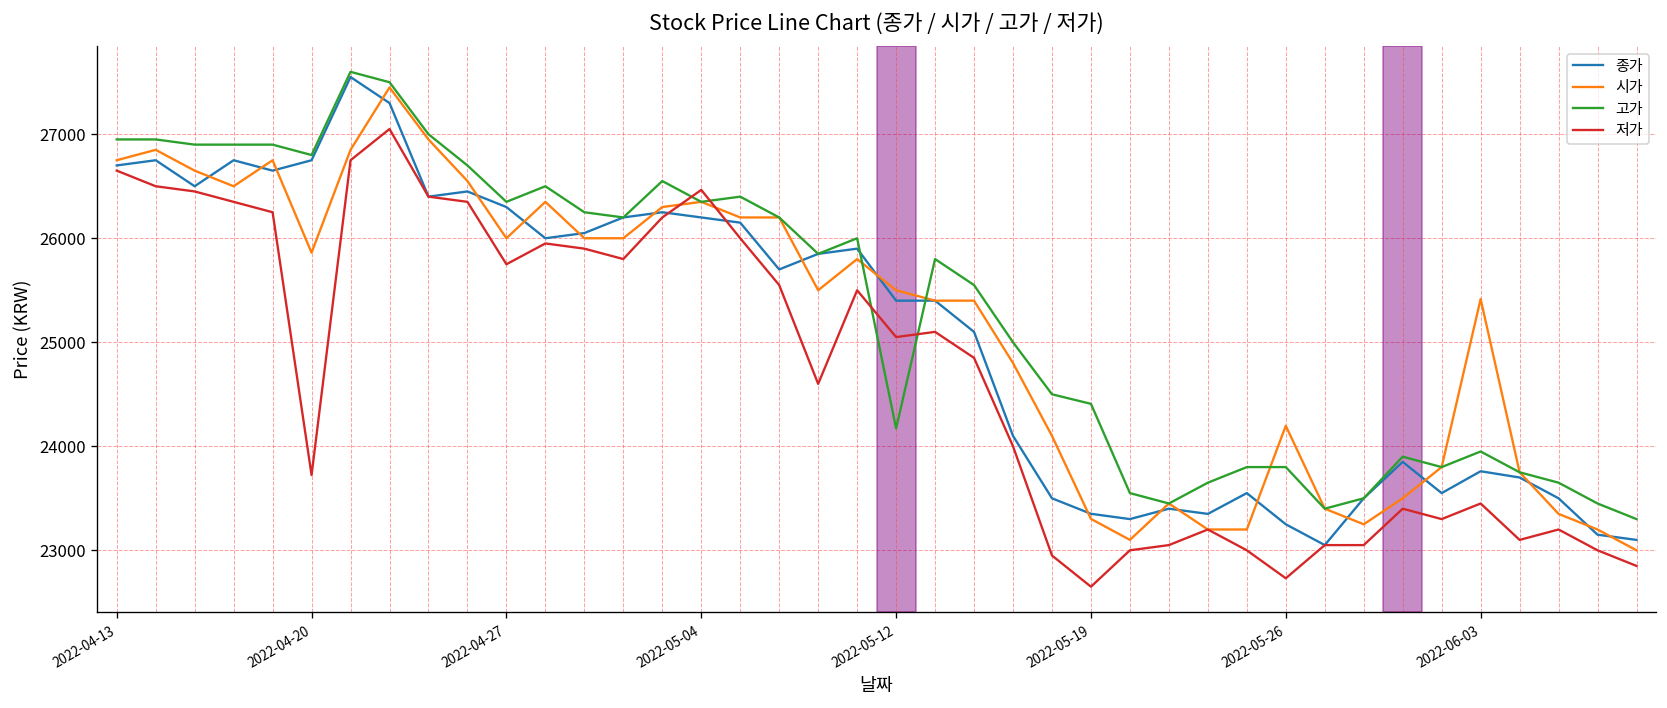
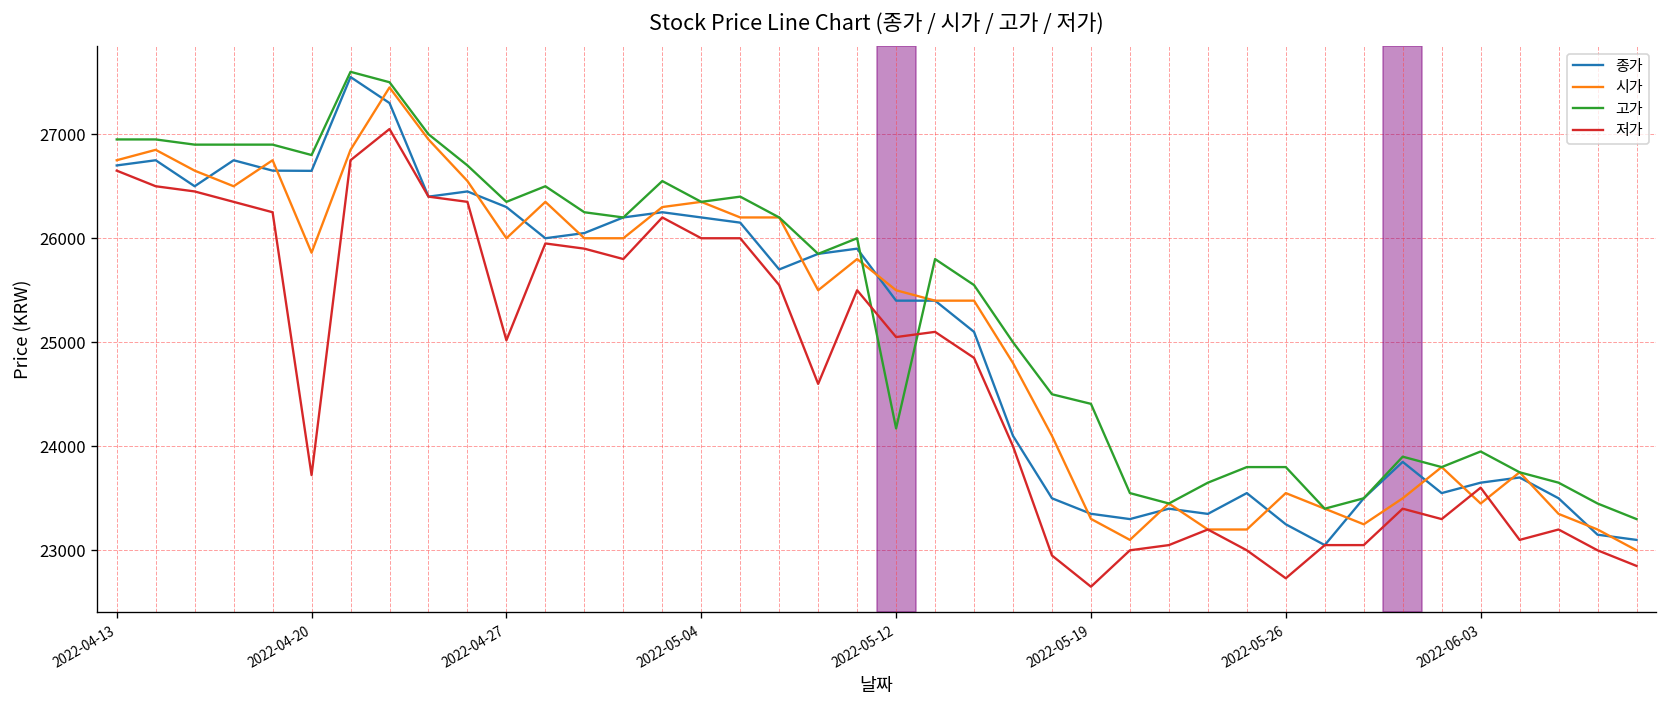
  {
    "종가": {
      "2022-04-13": 26700,
-     "2022-04-20": 26800,
+     "2022-04-20": 26600,
      "2022-04-27": 26300,
      "2022-05-04": 26200,
      "2022-05-12": 25400,
      "2022-05-19": 23400,
      "2022-05-26": 23300,
-     "2022-06-03": 23800
+     "2022-06-03": 23700
    },
    "시가": {
      "2022-04-13": 26800,
      "2022-04-20": 25900,
      "2022-04-27": 26000,
      "2022-05-12": 25500,
      "2022-05-19": 23300,
-     "2022-05-26": 24200,
-     "2022-06-03": 25400
+     "2022-05-26": 23600,
+     "2022-06-03": 23500
    },
    "고가": {
      "2022-04-13": 27000,
      "2022-04-20": 26800,
      "2022-04-27": 26400,
      "2022-05-12": 24200,
      "2022-05-19": 24400,
      "2022-05-26": 23800,
      "2022-06-03": 24000
    },
    "저가": {
      "2022-04-13": 26700,
      "2022-04-20": 23700,
-     "2022-04-27": 25800,
-     "2022-05-04": 26500,
+     "2022-04-27": 25000,
+     "2022-05-04": 26000,
      "2022-05-12": 25100,
      "2022-05-19": 22700,
      "2022-05-26": 22700,
-     "2022-06-03": 23500
+     "2022-06-03": 23600
    }
  }
